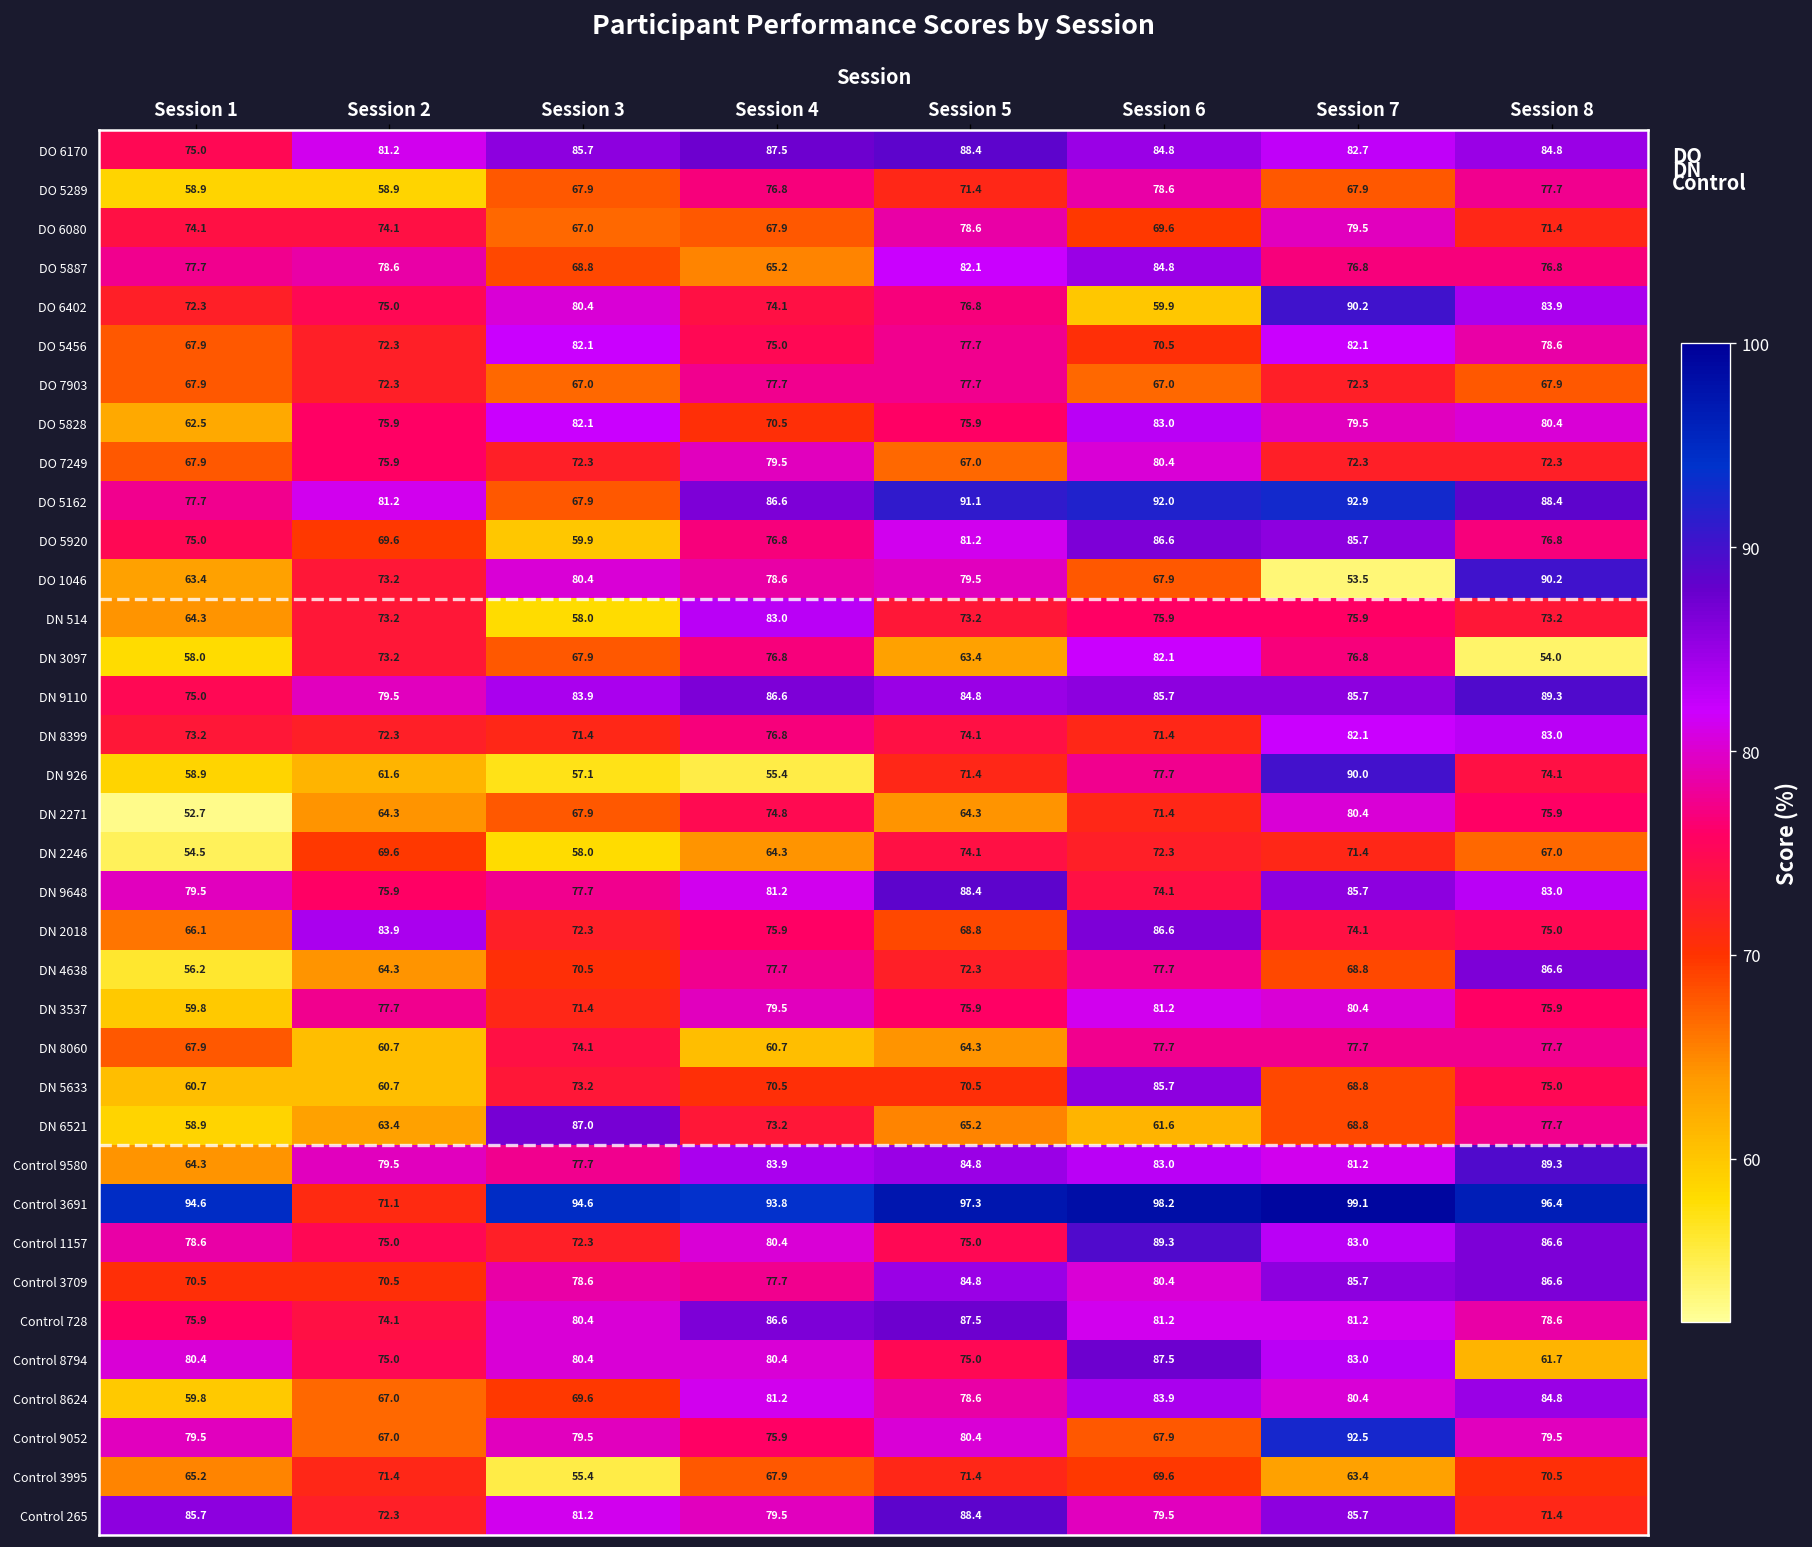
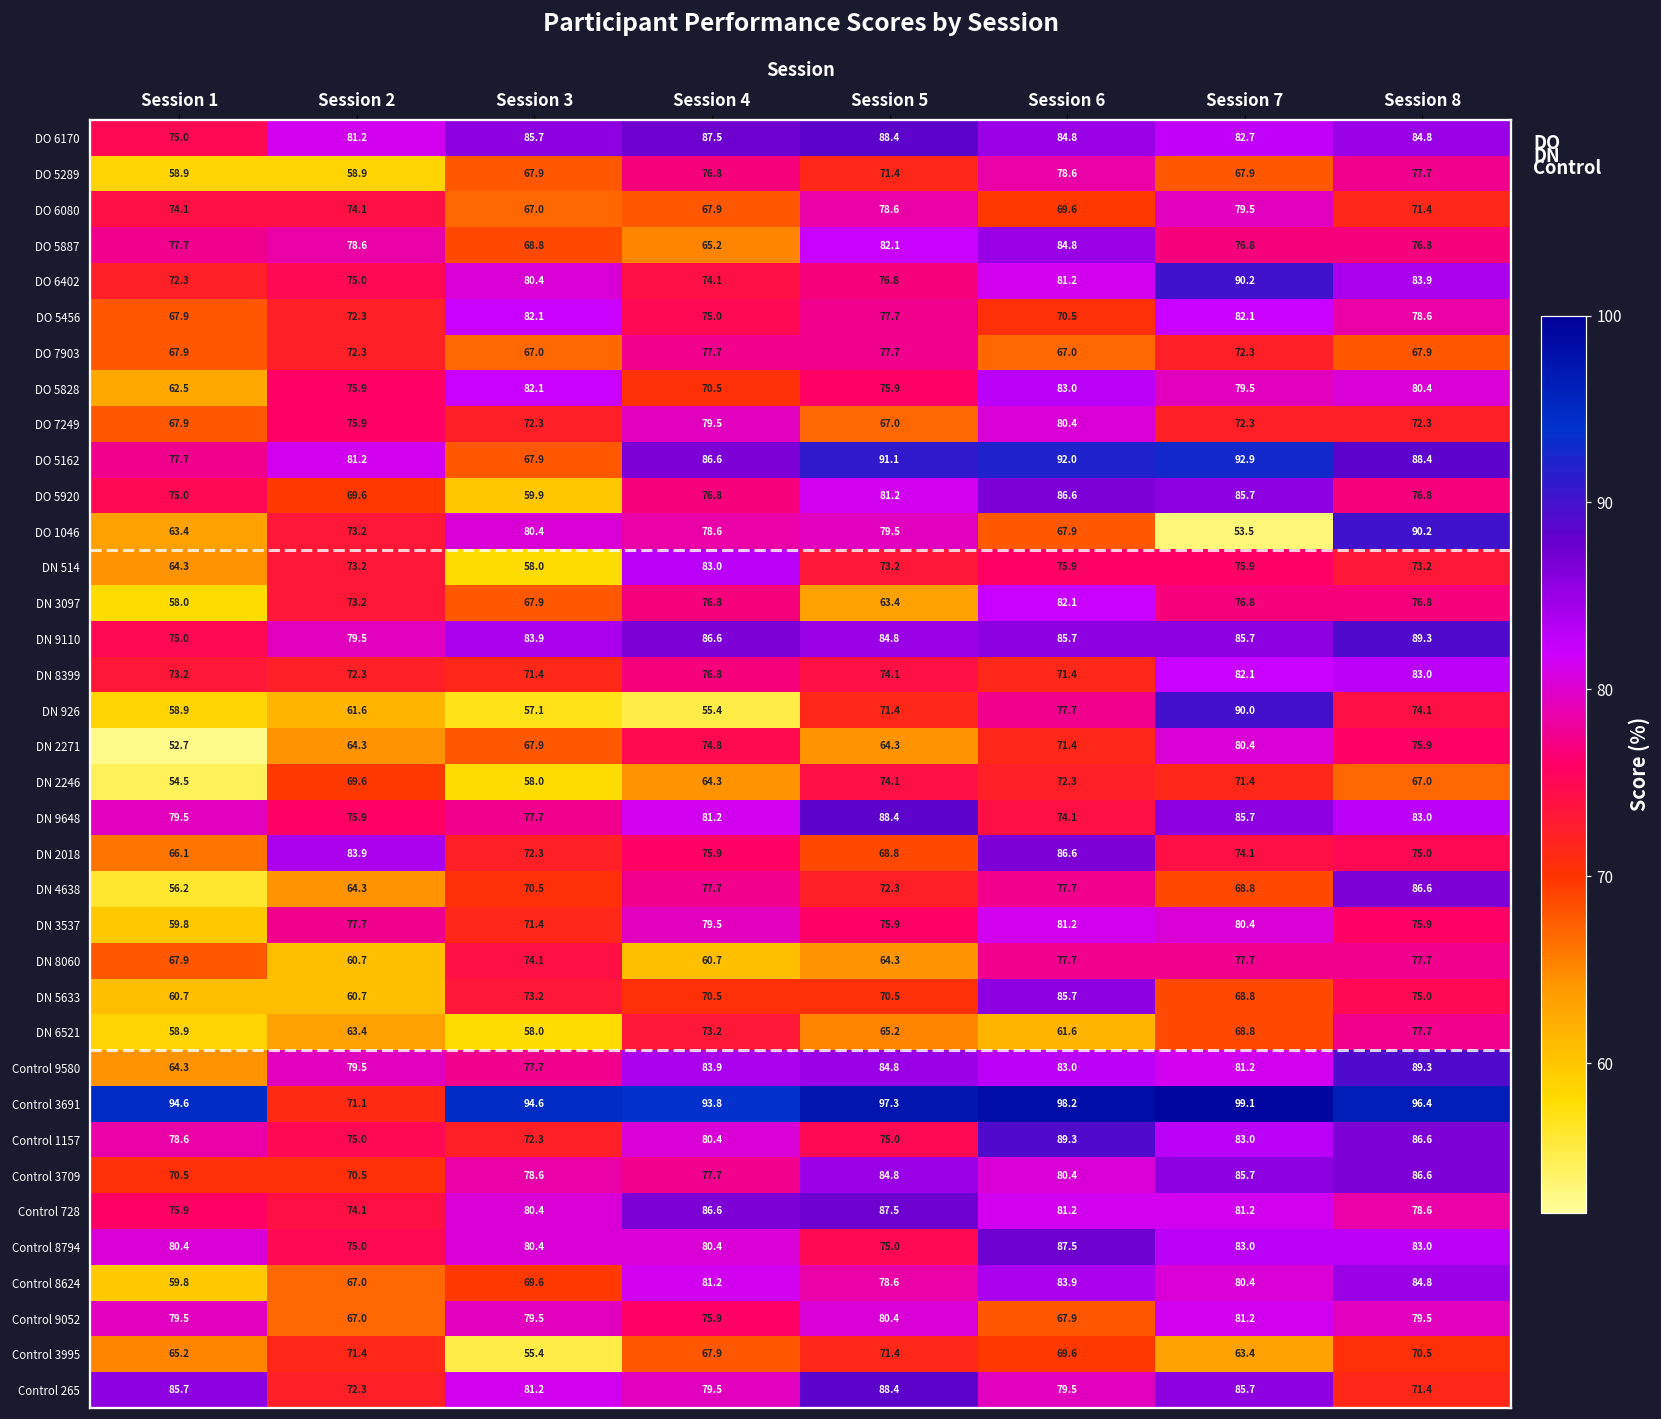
  {
    "DO 6402": {
      "Session 1": 72.3,
      "Session 2": 75.0,
      "Session 3": 80.4,
      "Session 4": 74.1,
      "Session 5": 76.8,
-     "Session 6": 59.9,
+     "Session 6": 81.2,
      "Session 7": 90.2,
      "Session 8": 83.9
    },
    "DN 3097": {
      "Session 1": 58.0,
      "Session 2": 73.2,
      "Session 3": 67.9,
      "Session 4": 76.8,
      "Session 5": 63.4,
      "Session 6": 82.1,
      "Session 7": 76.8,
-     "Session 8": 54.0
+     "Session 8": 76.8
    },
    "DN 6521": {
      "Session 1": 58.9,
      "Session 2": 63.4,
-     "Session 3": 87.0,
+     "Session 3": 58.0,
      "Session 4": 73.2,
      "Session 5": 65.2,
      "Session 6": 61.6,
      "Session 7": 68.8,
      "Session 8": 77.7
    },
    "Control 8794": {
      "Session 1": 80.4,
      "Session 2": 75.0,
      "Session 3": 80.4,
      "Session 4": 80.4,
      "Session 5": 75.0,
      "Session 6": 87.5,
      "Session 7": 83.0,
-     "Session 8": 61.7
+     "Session 8": 83.0
    },
    "Control 9052": {
      "Session 1": 79.5,
      "Session 2": 67.0,
      "Session 3": 79.5,
      "Session 4": 75.9,
      "Session 5": 80.4,
      "Session 6": 67.9,
-     "Session 7": 92.5,
+     "Session 7": 81.2,
      "Session 8": 79.5
    }
  }
